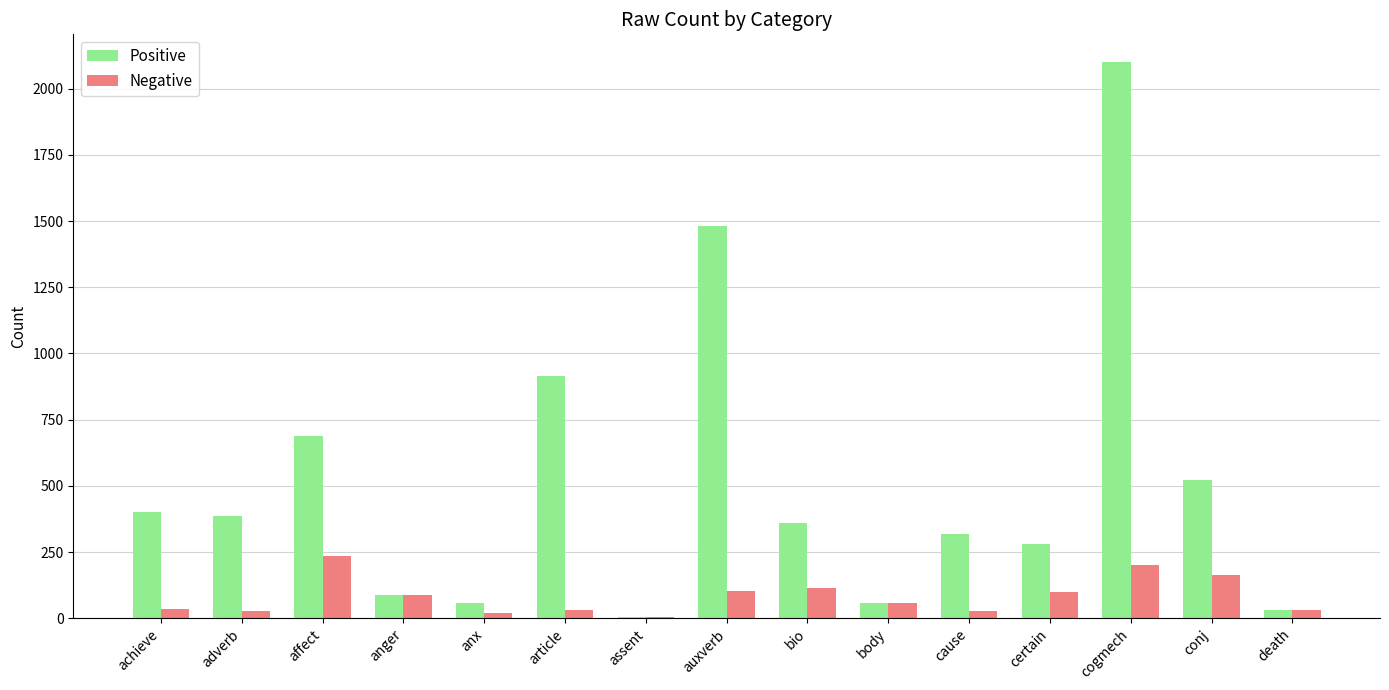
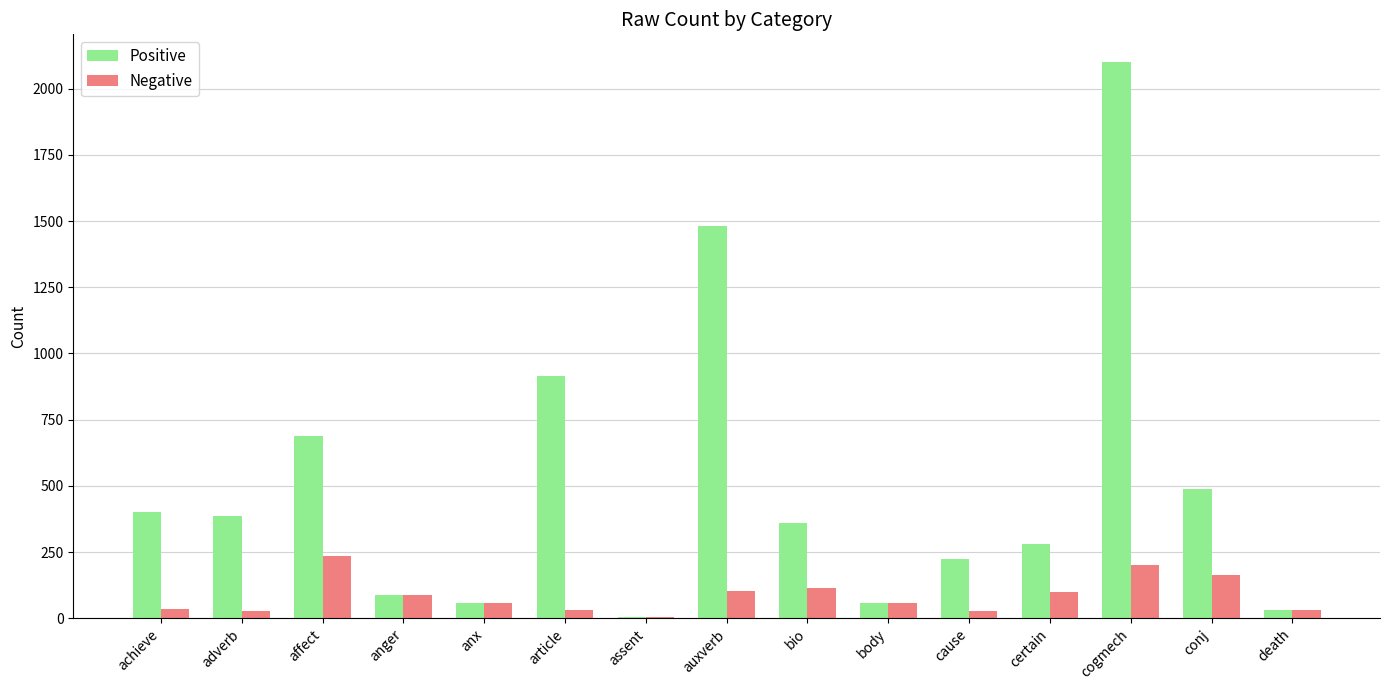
  {
    "Positive": {
      "achieve": 400,
      "adverb": 390,
      "affect": 690,
      "anger": 90,
      "anx": 60,
      "article": 910,
      "auxverb": 1480,
      "bio": 360,
      "body": 60,
-     "cause": 320,
+     "cause": 230,
      "certain": 280,
      "cogmech": 2100,
-     "conj": 520,
+     "conj": 490,
      "death": 30
    },
    "Negative": {
      "achieve": 30,
      "adverb": 30,
      "affect": 240,
      "anger": 90,
-     "anx": 20,
+     "anx": 60,
      "article": 30,
      "auxverb": 100,
      "bio": 110,
      "body": 60,
      "cause": 30,
      "certain": 100,
      "cogmech": 200,
      "conj": 170,
      "death": 30
    }
  }
